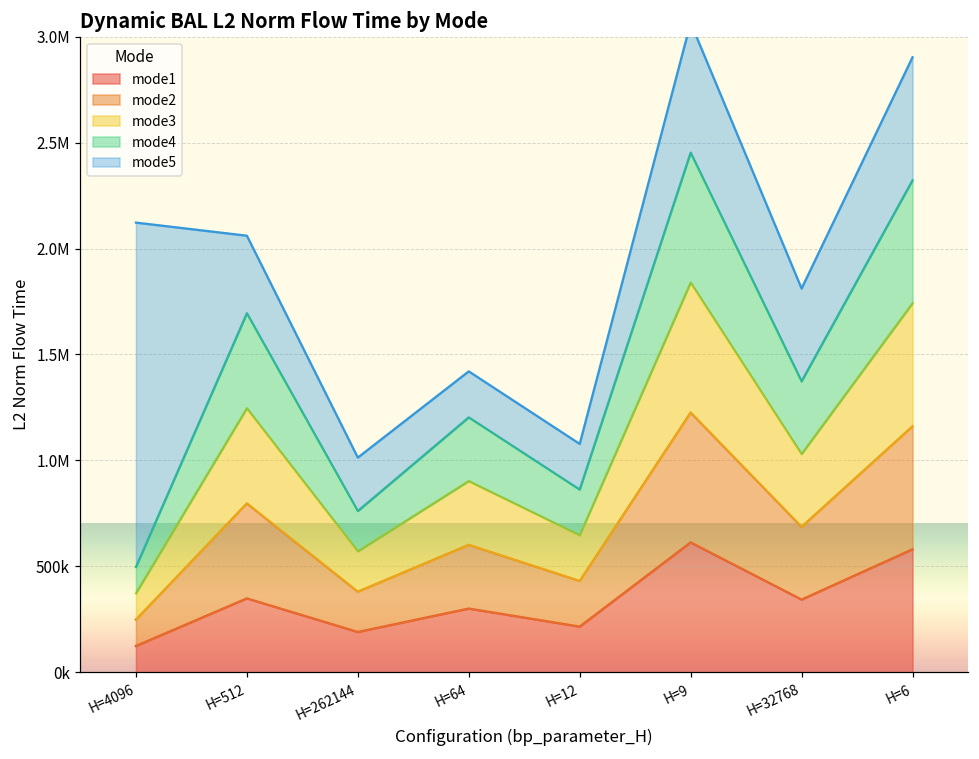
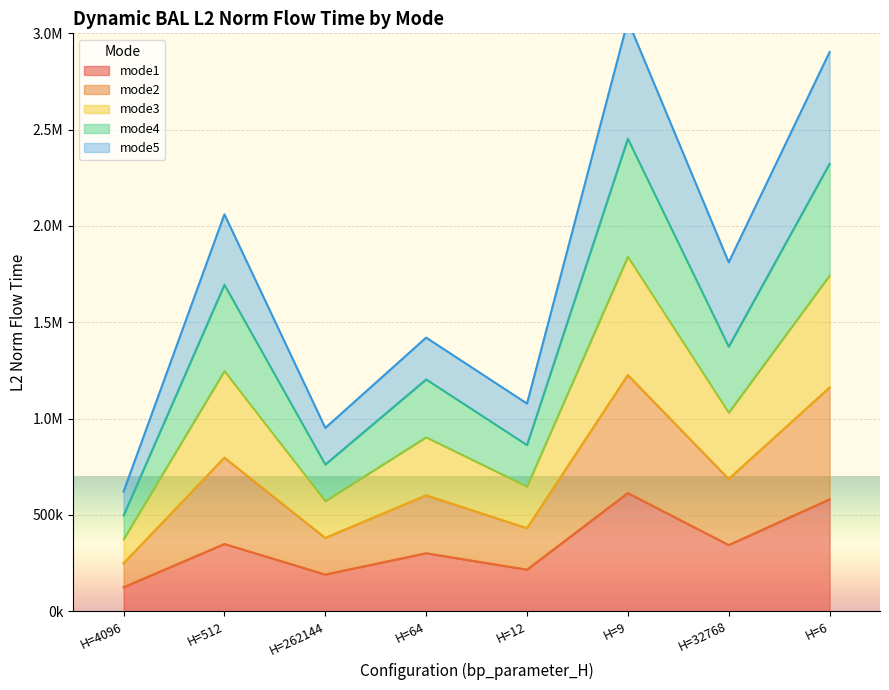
  {
    "mode4": {
      "H=4096": 120000,
      "H=512": 450000,
      "H=262144": 190000,
      "H=64": 300000,
      "H=12": 220000,
      "H=9": 610000,
      "H=32768": 340000,
      "H=6": 580000
    },
    "mode5": {
-     "H=4096": 1630000,
+     "H=4096": 120000,
      "H=512": 370000,
-     "H=262144": 250000,
+     "H=262144": 190000,
      "H=64": 220000,
      "H=12": 220000,
      "H=32768": 440000,
      "H=6": 580000
    }
  }
